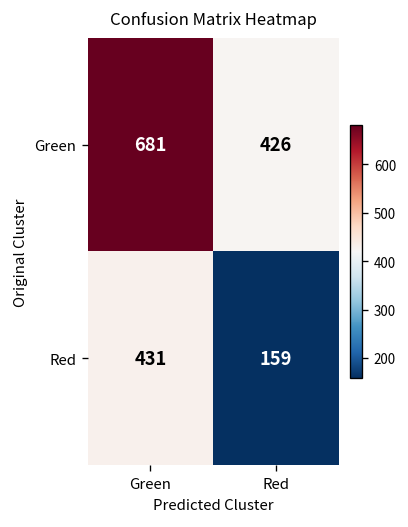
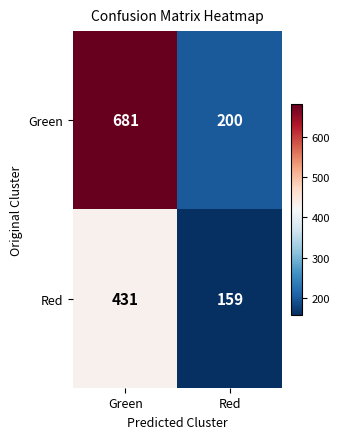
  {
    "Green": {
      "Green": 681,
-     "Red": 426
+     "Red": 200
    },
    "Red": {
      "Green": 431,
      "Red": 159
    }
  }
